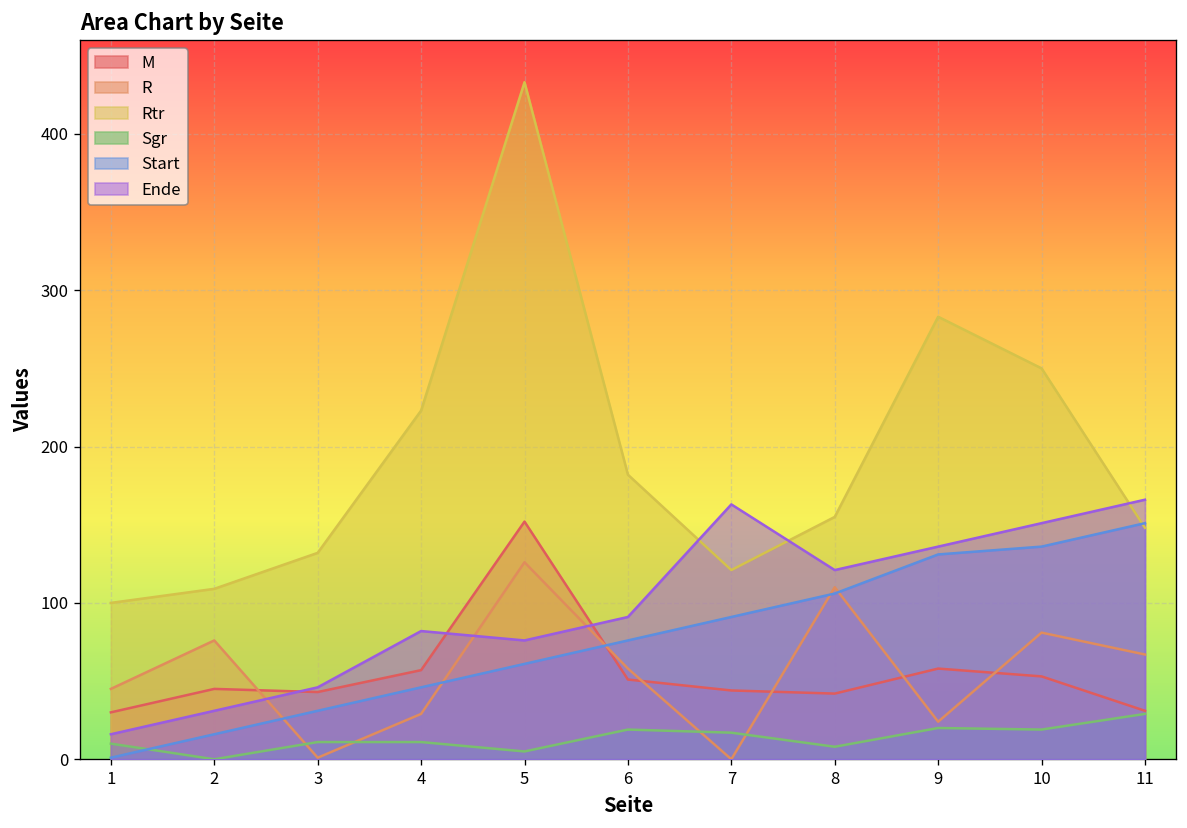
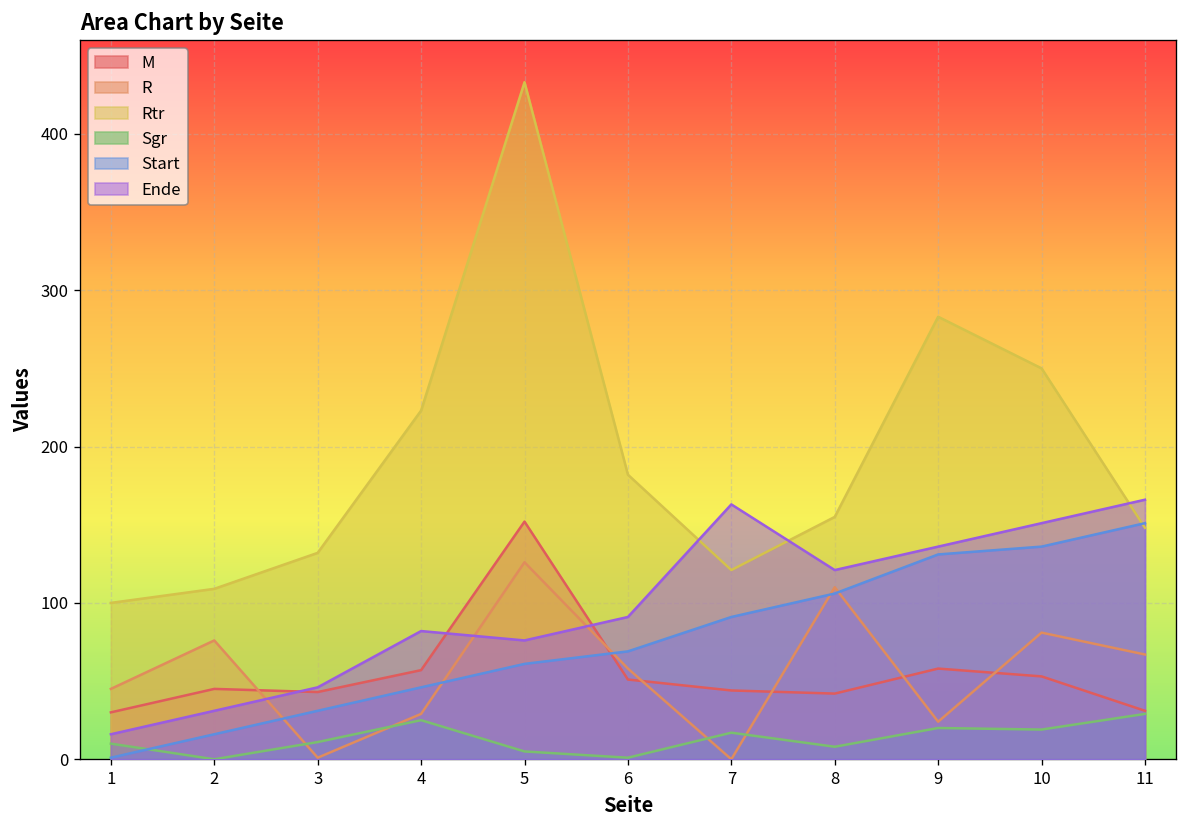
  {
    "Sgr": {
      "1": 10,
      "2": 0,
      "3": 11,
-     "4": 11,
+     "4": 25,
      "5": 5,
-     "6": 19,
+     "6": 1,
      "7": 17,
      "8": 8,
      "9": 20,
      "10": 19,
      "11": 29
    },
    "Start": {
      "1": 1,
      "2": 16,
      "3": 31,
      "4": 46,
      "5": 61,
-     "6": 76,
+     "6": 69,
      "7": 91,
      "8": 106,
      "9": 131,
      "10": 136,
      "11": 151
    },
    "Ende": {
      "1": 16,
      "2": 31,
      "3": 46,
      "4": 82,
      "5": 76,
      "6": 91,
      "7": 163,
      "8": 121,
      "9": 136,
      "10": 151,
      "11": 166
    }
  }
